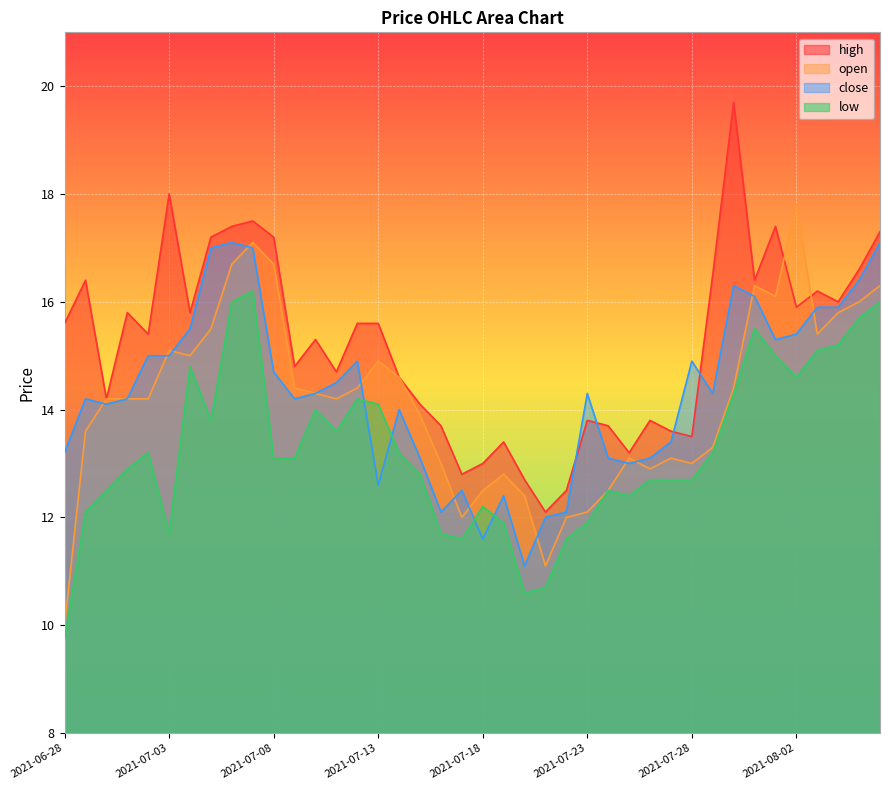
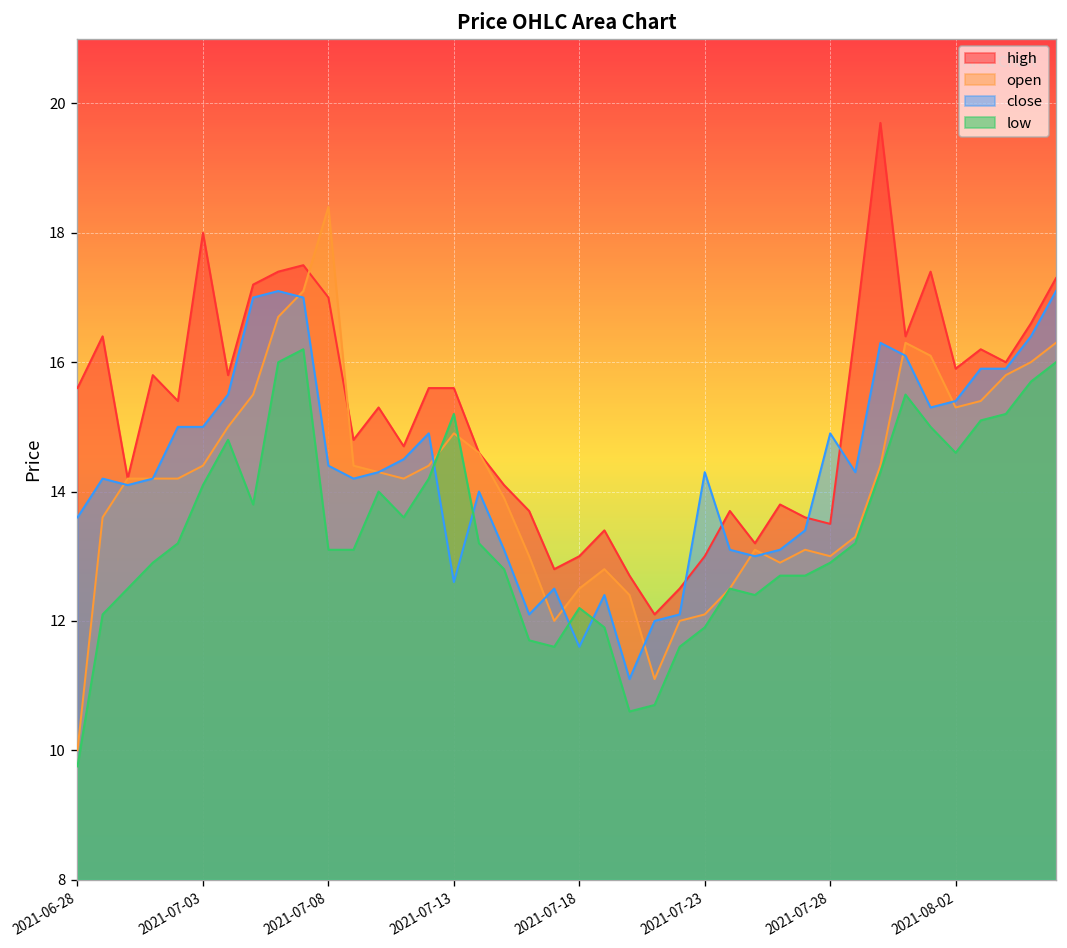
  {
    "high": {
      "2021-06-28": 15.6,
      "2021-07-03": 18.0,
-     "2021-07-08": 17.2,
+     "2021-07-08": 17.0,
      "2021-07-13": 15.6,
      "2021-07-18": 13.0,
-     "2021-07-23": 13.8,
+     "2021-07-23": 13.0,
      "2021-07-28": 13.5,
      "2021-08-02": 15.9
    },
    "open": {
      "2021-06-28": 10.0,
-     "2021-07-03": 15.1,
-     "2021-07-08": 16.7,
+     "2021-07-03": 14.4,
+     "2021-07-08": 18.4,
      "2021-07-13": 14.9,
      "2021-07-18": 12.5,
      "2021-07-23": 12.1,
      "2021-07-28": 13.0,
-     "2021-08-02": 17.8
+     "2021-08-02": 15.3
    },
    "close": {
-     "2021-06-28": 13.2,
+     "2021-06-28": 13.6,
      "2021-07-03": 15.0,
-     "2021-07-08": 14.7,
+     "2021-07-08": 14.4,
      "2021-07-13": 12.6,
      "2021-07-18": 11.6,
      "2021-07-23": 14.3,
      "2021-07-28": 14.9,
      "2021-08-02": 15.4
    },
    "low": {
      "2021-06-28": 9.8,
-     "2021-07-03": 11.7,
+     "2021-07-03": 14.1,
      "2021-07-08": 13.1,
-     "2021-07-13": 14.1,
+     "2021-07-13": 15.2,
      "2021-07-18": 12.2,
      "2021-07-23": 11.9,
-     "2021-07-28": 12.7,
+     "2021-07-28": 12.9,
      "2021-08-02": 14.6
    }
  }
